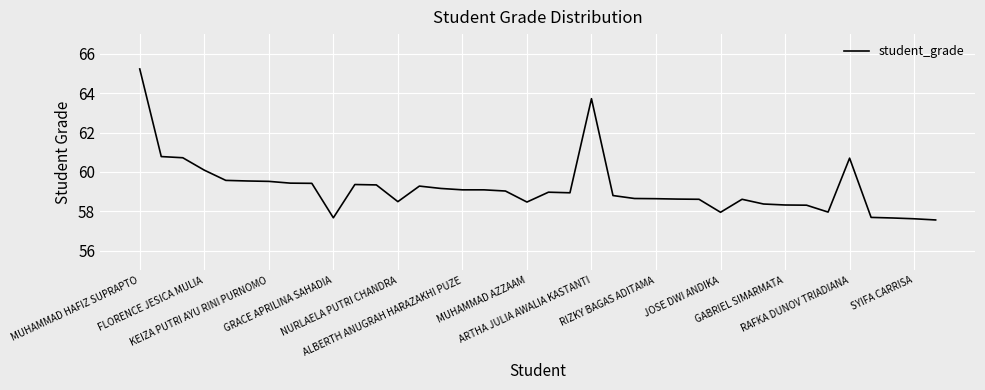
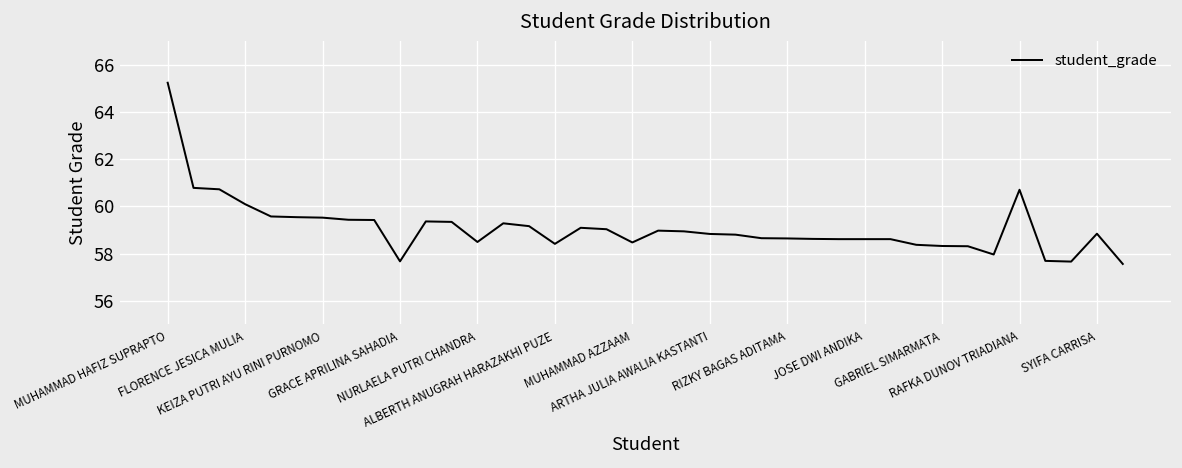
  {
    "MUHAMMAD HAFIZ SUPRAPTO": 65.2,
    "FLORENCE JESICA MULIA": 60.1,
    "KEIZA PUTRI AYU RINI PURNOMO": 59.5,
    "GRACE APRILINA SAHADIA": 57.7,
    "NURLAELA PUTRI CHANDRA": 58.5,
-   "ALBERTH ANUGRAH HARAZAKHI PUZE": 59.1,
+   "ALBERTH ANUGRAH HARAZAKHI PUZE": 58.4,
    "MUHAMMAD AZZAAM": 58.5,
-   "ARTHA JULIA AWALIA KASTANTI": 63.7,
+   "ARTHA JULIA AWALIA KASTANTI": 58.8,
    "RIZKY BAGAS ADITAMA": 58.6,
-   "JOSE DWI ANDIKA": 58.0,
+   "JOSE DWI ANDIKA": 58.6,
    "GABRIEL SIMARMATA": 58.3,
    "RAFKA DUNOV TRIADIANA": 60.7,
-   "SYIFA CARRISA": 57.6
+   "SYIFA CARRISA": 58.8
  }
